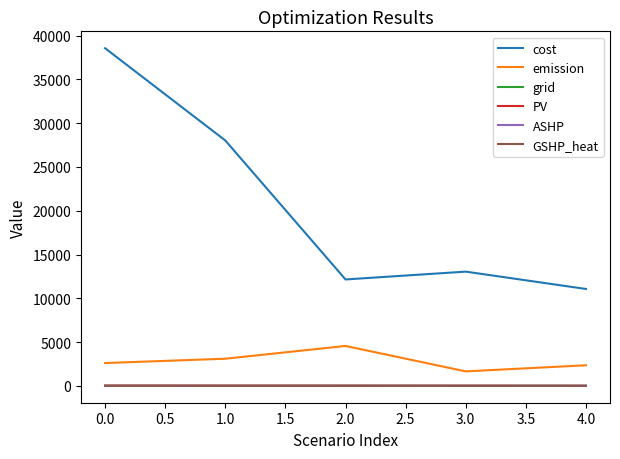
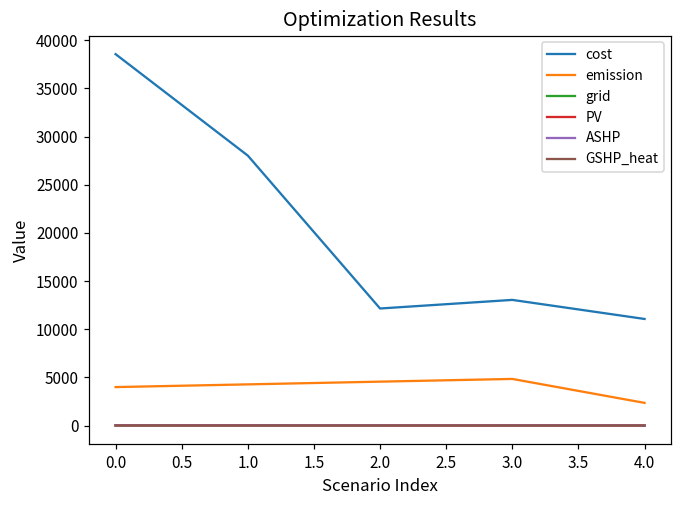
  {
    "cost": {
      "0.0": 39000,
      "1.0": 28000,
      "2.0": 12000,
      "3.0": 13000,
      "4.0": 11000
    },
    "emission": {
-     "0.0": 3000,
-     "1.0": 3000,
+     "0.0": 4000,
+     "1.0": 4000,
      "2.0": 5000,
-     "3.0": 2000,
+     "3.0": 5000,
      "4.0": 2000
    },
    "GSHP_heat": {
      "0.0": 0,
      "1.0": 0,
      "2.0": 0,
      "3.0": 0,
      "4.0": 0
    }
  }
